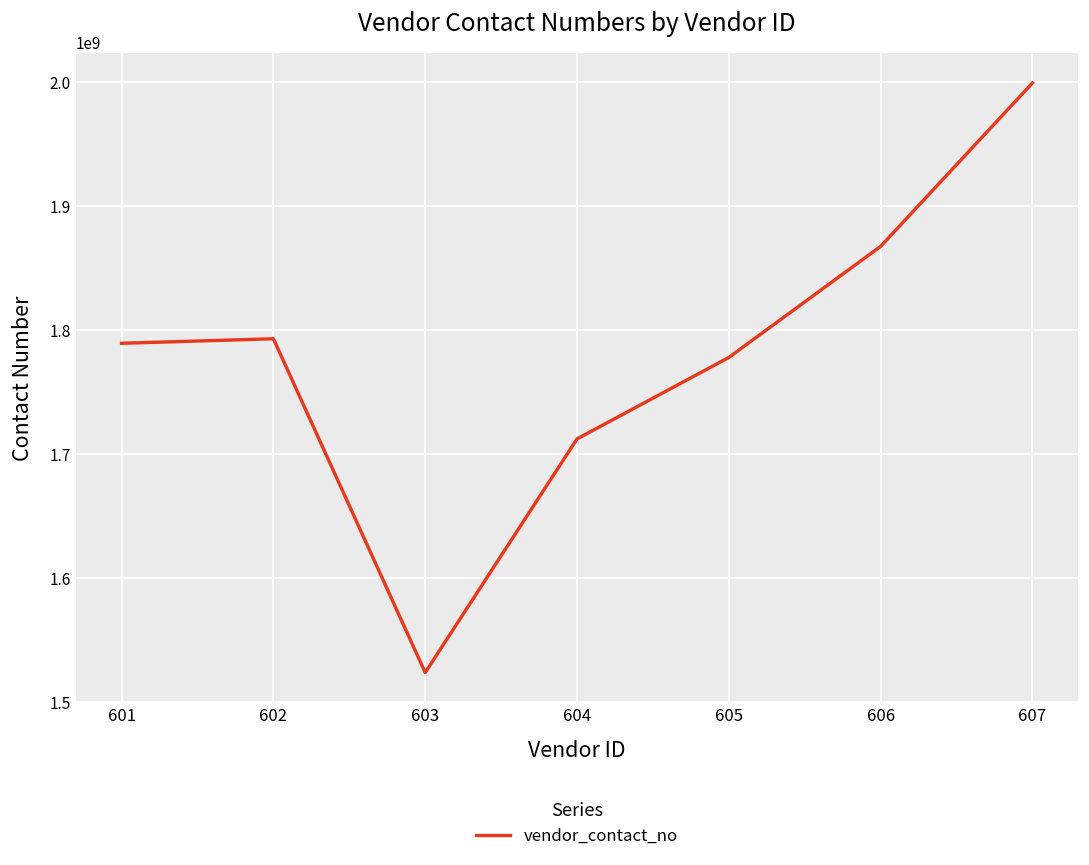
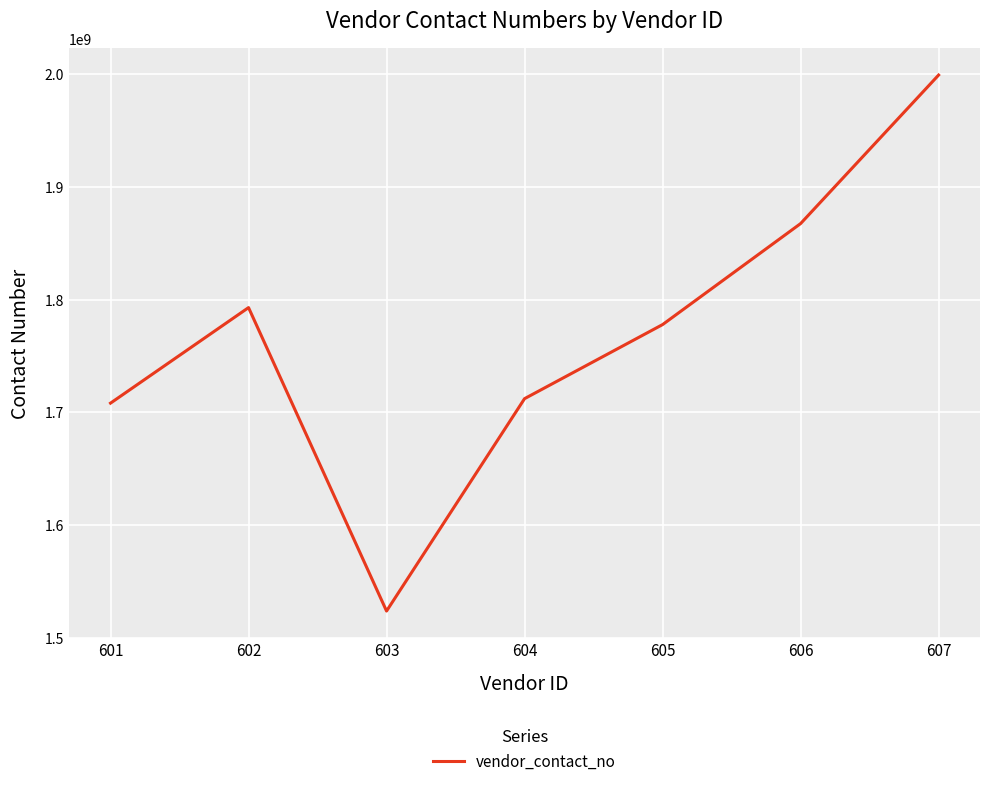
  {
-   "601": 1789000000,
+   "601": 1708000000,
    "602": 1793000000,
    "603": 1524000000,
    "604": 1712000000,
    "605": 1778000000,
    "606": 1867000000,
    "607": 1999000000
  }
